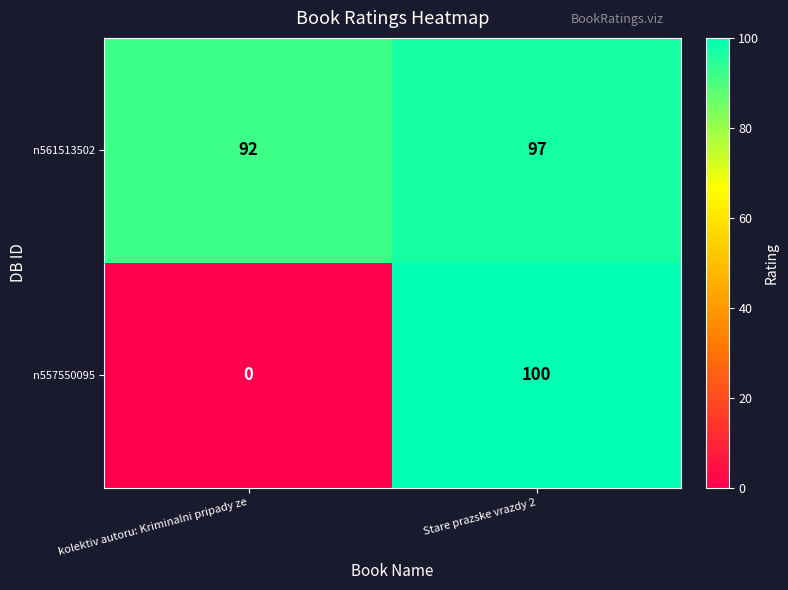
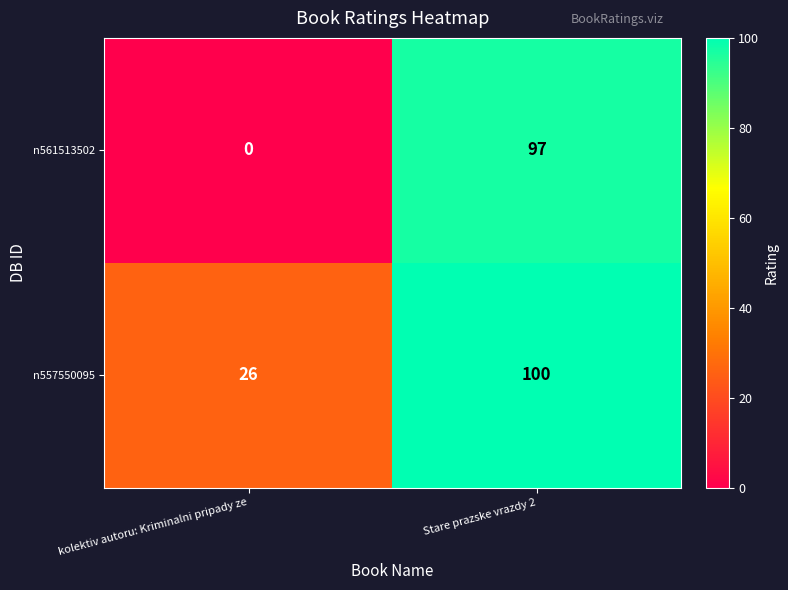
  {
    "n561513502": {
-     "kolektiv autoru: Kriminalni pripady ze": 92,
+     "kolektiv autoru: Kriminalni pripady ze": 0,
      "Stare prazske vrazdy 2": 97
    },
    "n557550095": {
-     "kolektiv autoru: Kriminalni pripady ze": 0,
+     "kolektiv autoru: Kriminalni pripady ze": 26,
      "Stare prazske vrazdy 2": 100
    }
  }
